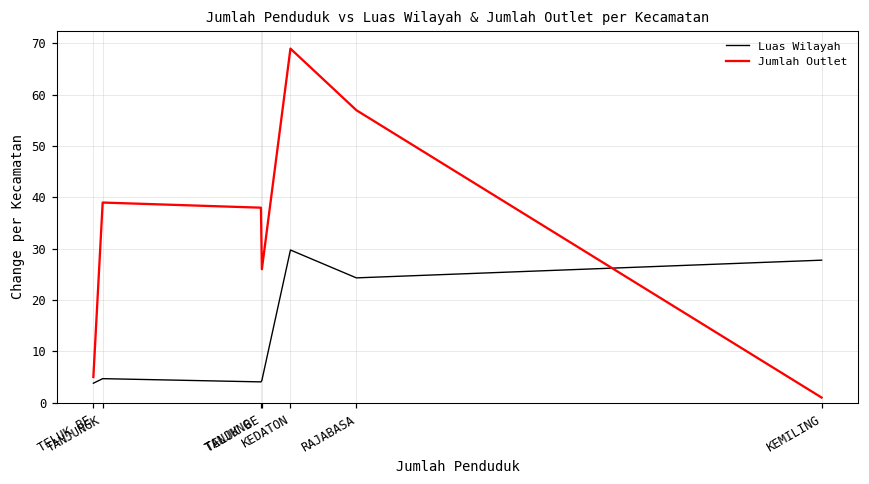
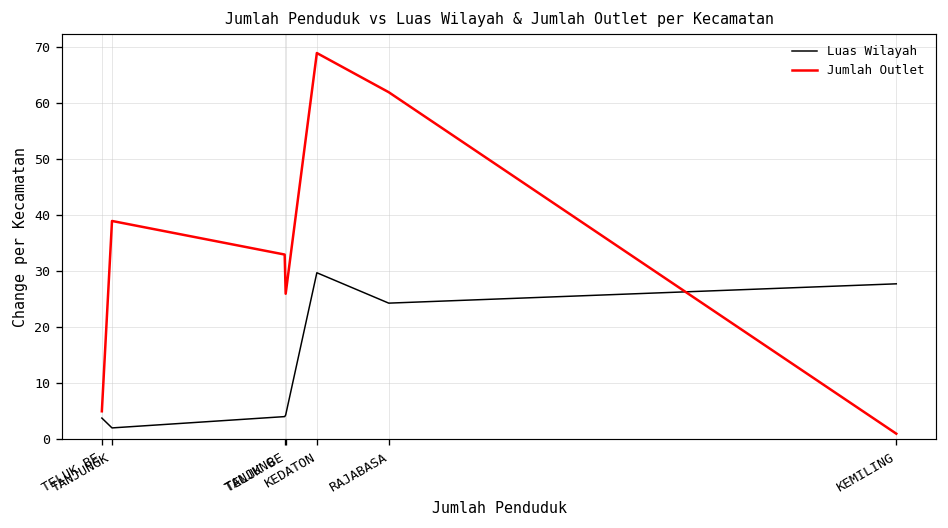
  {
    "Luas Wilayah": {
-     "TANJUNGK": 5,
+     "TANJUNGK": 2,
      "TANJUNG": 4,
      "KEDATON": 30,
      "RAJABASA": 24,
      "KEMILING": 28
    },
    "Jumlah Outlet": {
      "TANJUNGK": 39,
-     "TANJUNG": 38,
+     "TANJUNG": 33,
      "KEDATON": 69,
-     "RAJABASA": 57,
+     "RAJABASA": 62,
      "KEMILING": 1
    }
  }
